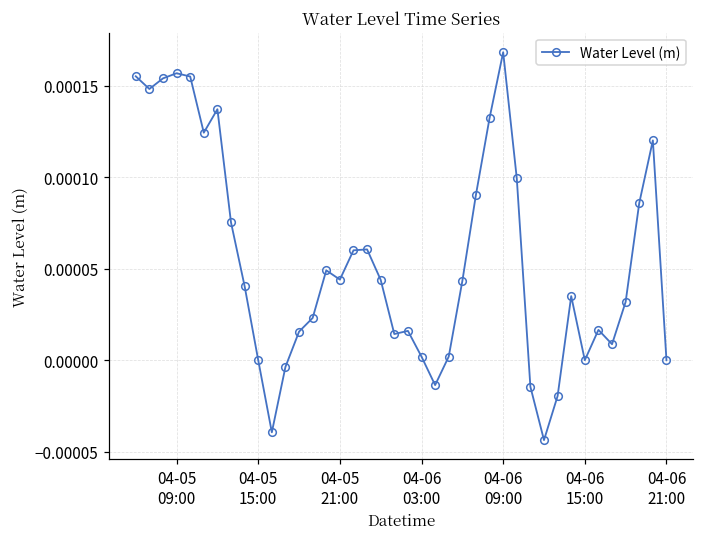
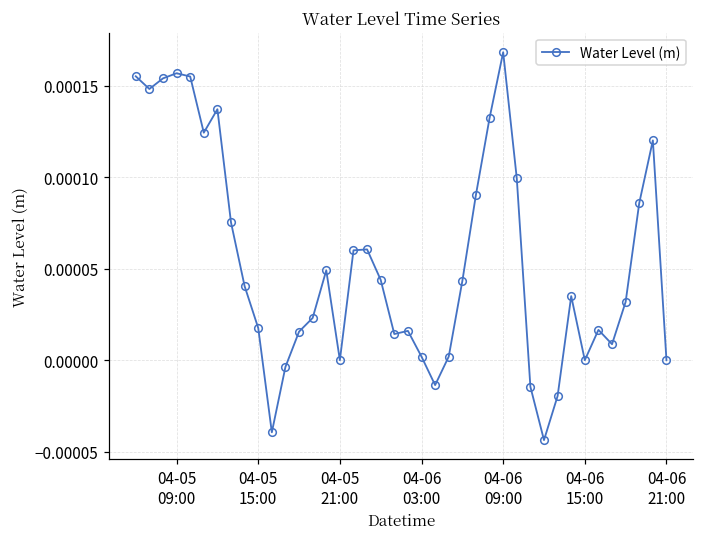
  {
    "04-05 09:00": 0.000157,
-   "04-05 15:00": 0.00000,
-   "04-05 21:00": 0.00004,
+   "04-05 15:00": 0.00002,
+   "04-05 21:00": 0.00000,
    "04-06 03:00": 0.000002,
    "04-06 09:00": 0.000168,
    "04-06 15:00": 0.00000,
    "04-06 21:00": 0.00000
  }
